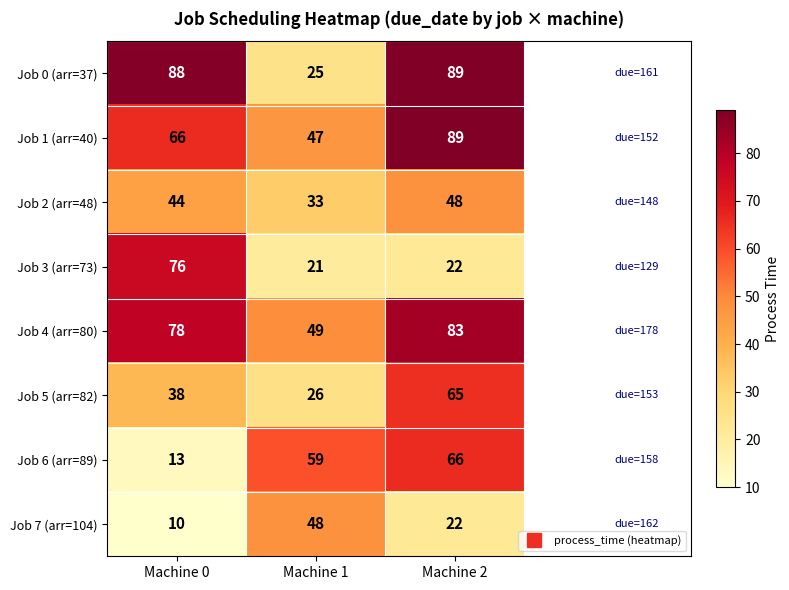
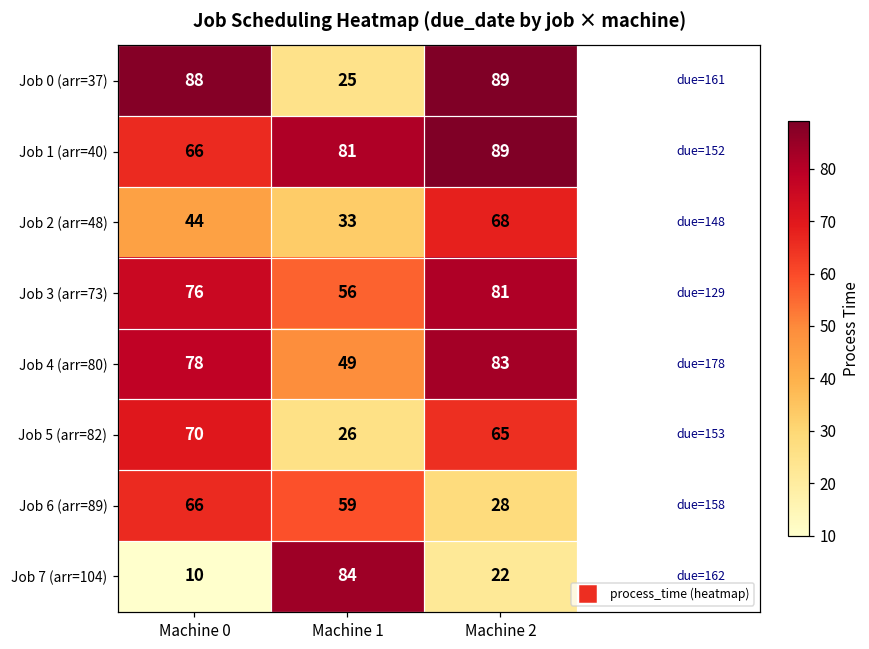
  {
    "Job 0 (arr=37)": {
      "Machine 0": 88,
      "Machine 1": 25,
      "Machine 2": 89
    },
    "Job 1 (arr=40)": {
      "Machine 0": 66,
-     "Machine 1": 47,
+     "Machine 1": 81,
      "Machine 2": 89
    },
    "Job 2 (arr=48)": {
      "Machine 0": 44,
      "Machine 1": 33,
-     "Machine 2": 48
+     "Machine 2": 68
    },
    "Job 3 (arr=73)": {
      "Machine 0": 76,
-     "Machine 1": 21,
-     "Machine 2": 22
+     "Machine 1": 56,
+     "Machine 2": 81
    },
    "Job 4 (arr=80)": {
      "Machine 0": 78,
      "Machine 1": 49,
      "Machine 2": 83
    },
    "Job 5 (arr=82)": {
-     "Machine 0": 38,
+     "Machine 0": 70,
      "Machine 1": 26,
      "Machine 2": 65
    },
    "Job 6 (arr=89)": {
-     "Machine 0": 13,
+     "Machine 0": 66,
      "Machine 1": 59,
-     "Machine 2": 66
+     "Machine 2": 28
    },
    "Job 7 (arr=104)": {
      "Machine 0": 10,
-     "Machine 1": 48,
+     "Machine 1": 84,
      "Machine 2": 22
    }
  }
